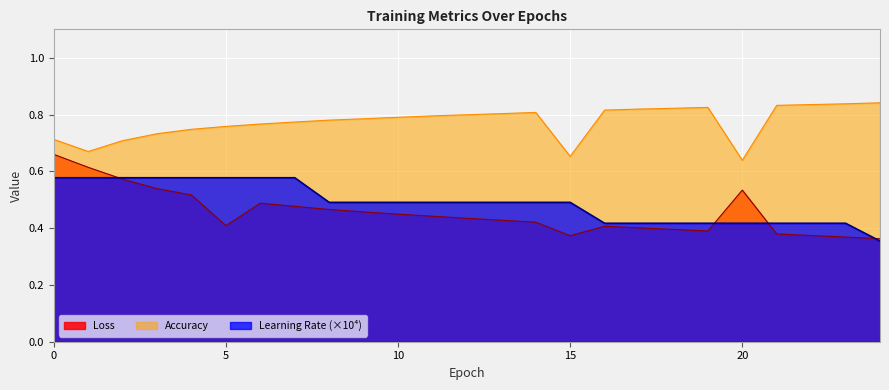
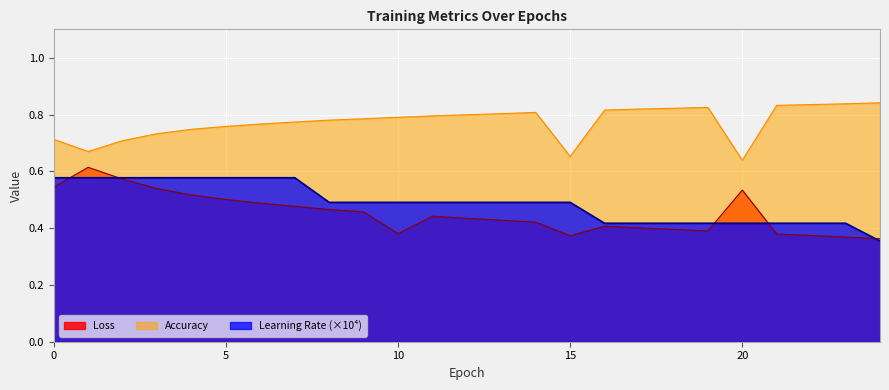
  {
    "Loss": {
-     "0": 0.66,
-     "5": 0.41,
-     "10": 0.45,
+     "0": 0.54,
+     "5": 0.50,
+     "10": 0.38,
      "15": 0.37,
      "20": 0.53
    },
    "Accuracy": {
      "0": 0.71,
      "5": 0.76,
      "10": 0.79,
      "15": 0.65,
      "20": 0.64
    },
    "Learning Rate (×10⁴)": {
      "0": 0.58,
      "5": 0.58,
      "10": 0.49,
      "15": 0.49,
      "20": 0.42
    }
  }
